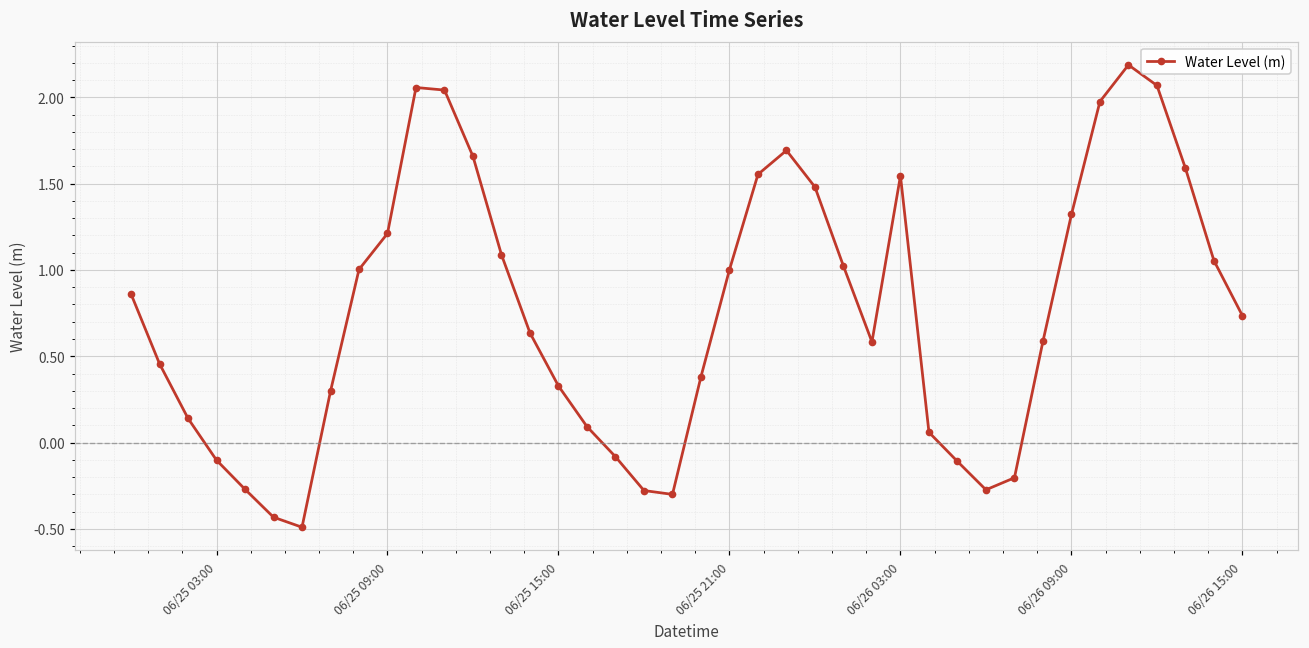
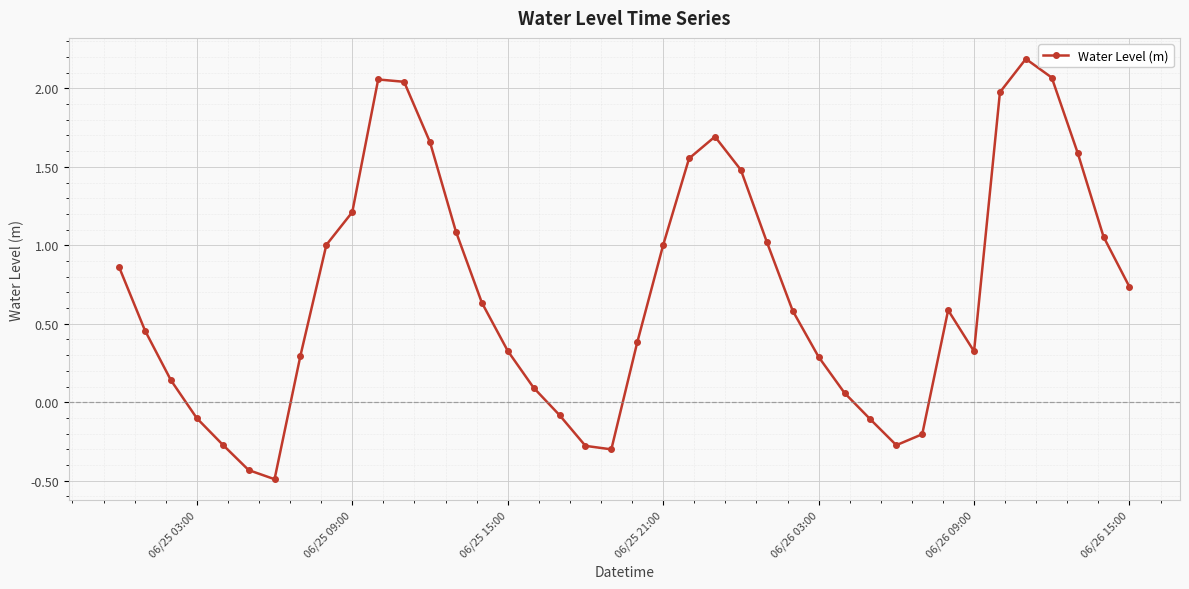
  {
    "06/25 03:00": -0.10,
    "06/25 09:00": 1.21,
    "06/25 15:00": 0.33,
    "06/25 21:00": 1.00,
-   "06/26 03:00": 1.55,
-   "06/26 09:00": 1.32,
+   "06/26 03:00": 0.29,
+   "06/26 09:00": 0.32,
    "06/26 15:00": 0.73
  }
